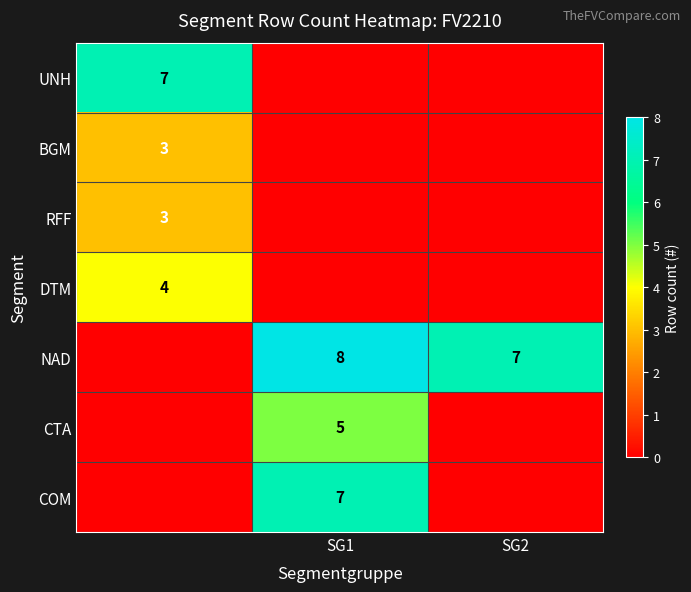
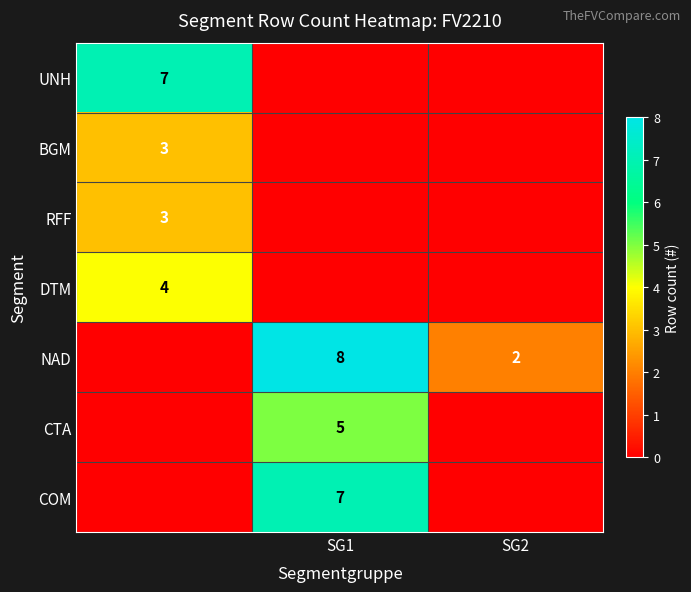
  {
    "NAD": {
      "SG1": 8,
-     "SG2": 7
+     "SG2": 2
    },
    "CTA": {
      "SG1": 5
    },
    "COM": {
      "SG1": 7
    }
  }
